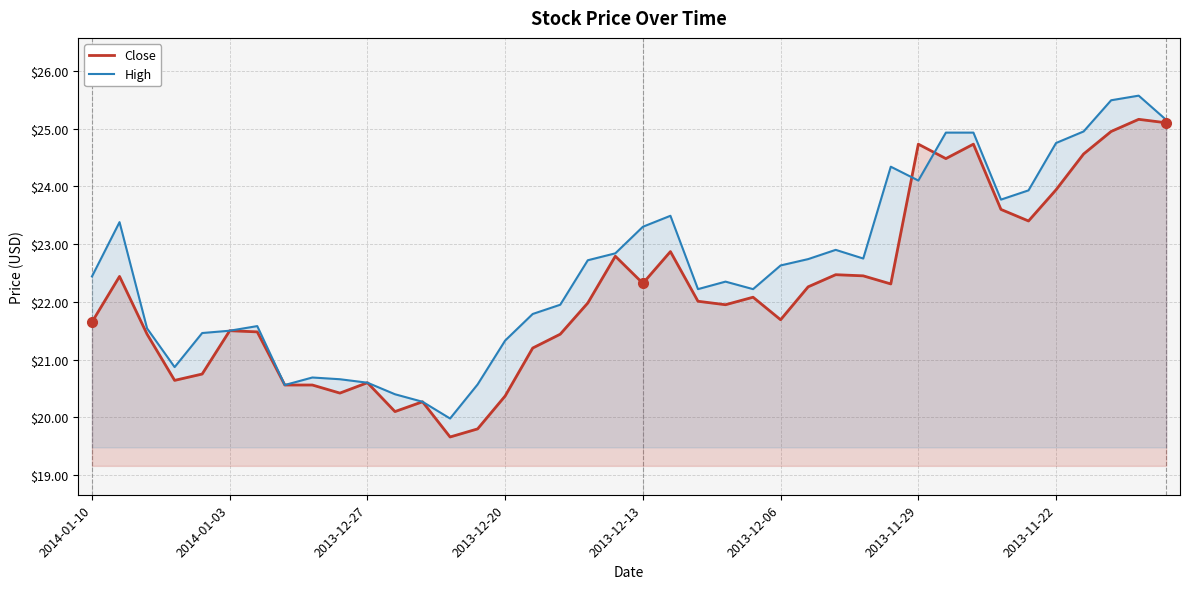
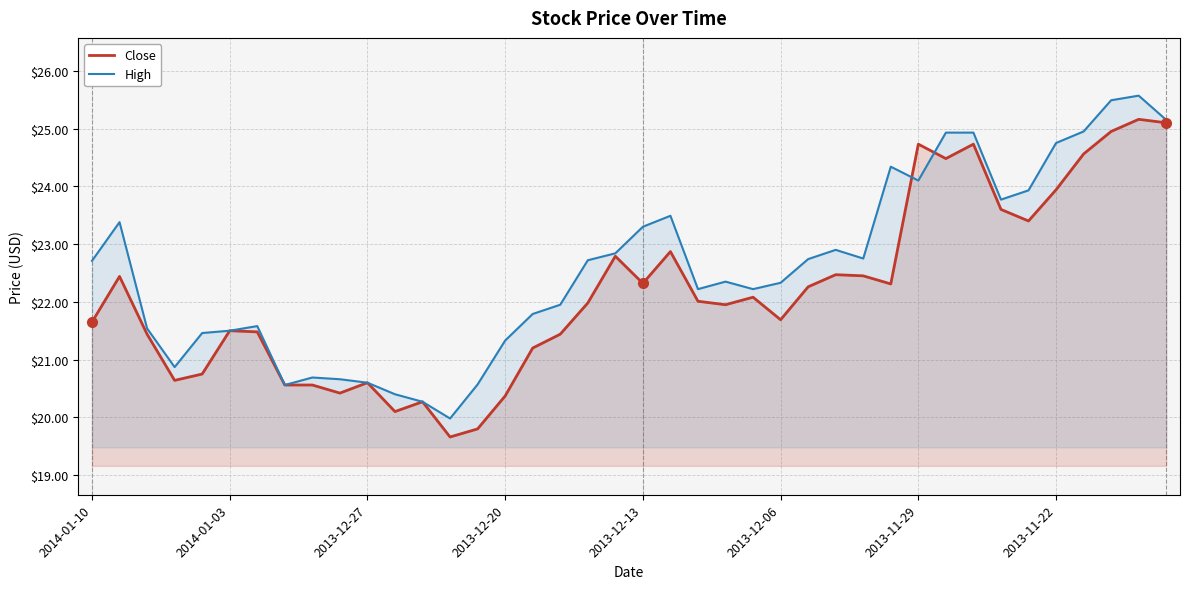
  {
    "High": {
-     "2014-01-10": "$22.4",
+     "2014-01-10": "$22.7",
      "2013-12-20": "$21.3",
      "2013-12-13": "$23.3",
-     "2013-12-06": "$22.6",
+     "2013-12-06": "$22.3",
      "2013-11-29": "$24.1",
      "2013-11-22": "$24.8"
    }
  }
